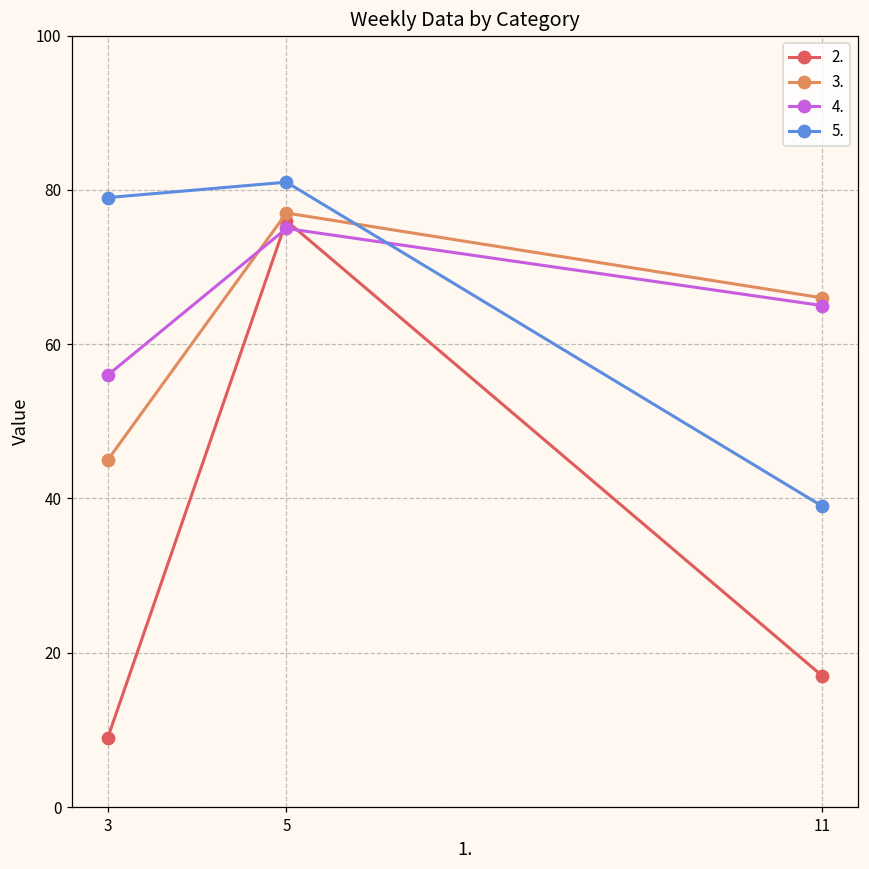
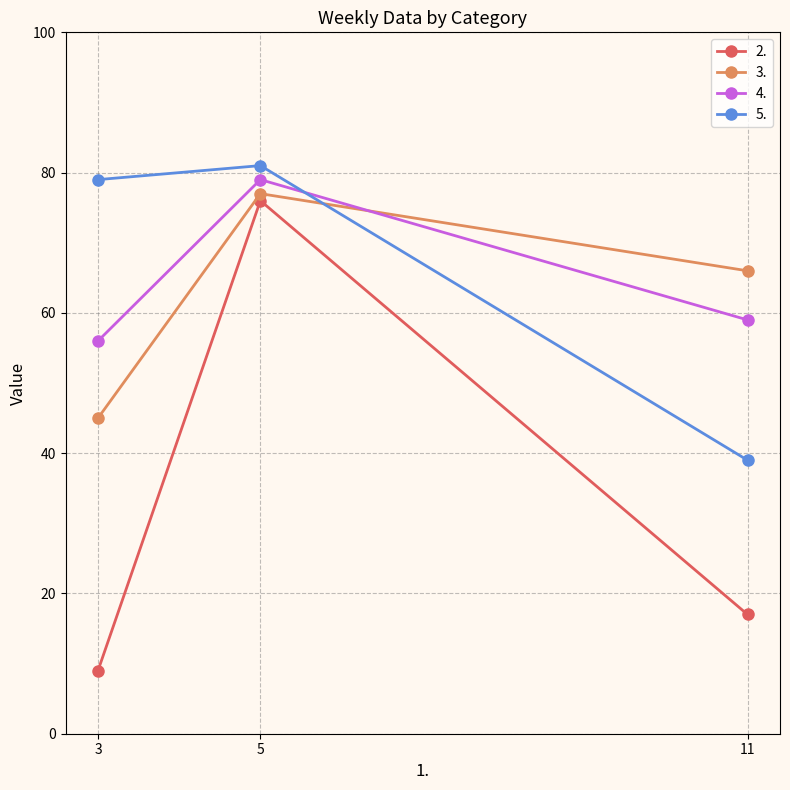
  {
    "4.": {
      "3": 56,
-     "5": 75,
-     "11": 65
+     "5": 79,
+     "11": 59
    },
    "5.": {
      "3": 79,
      "5": 81,
      "11": 39
    }
  }
